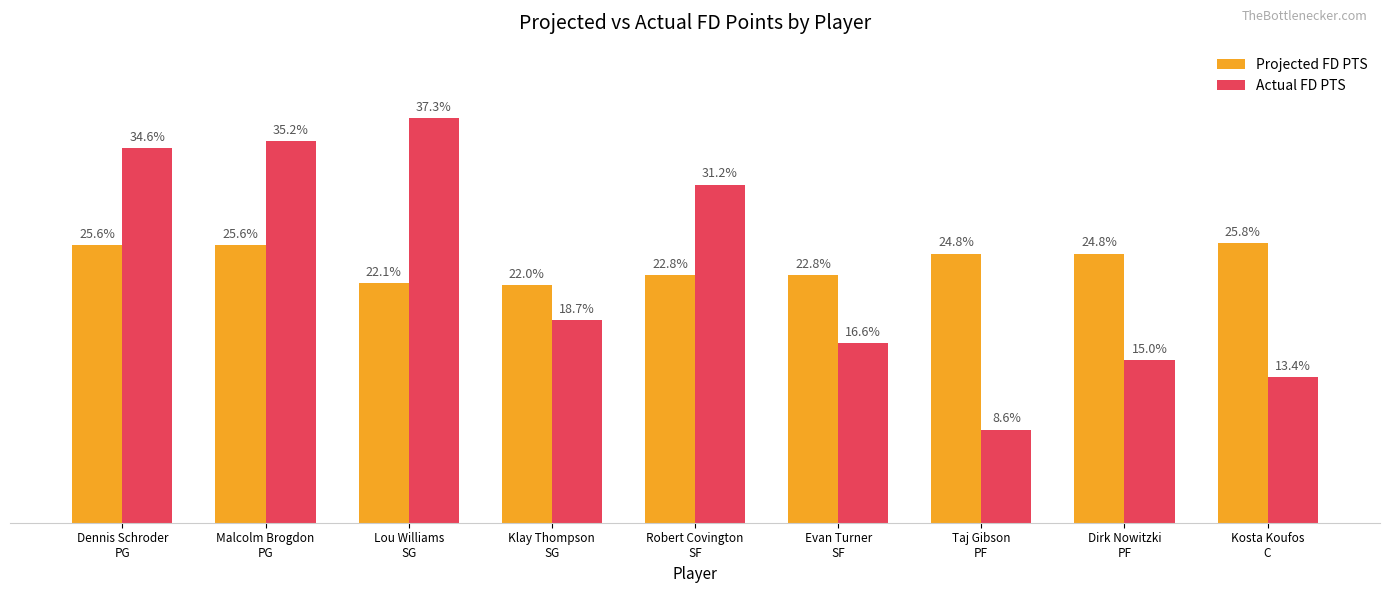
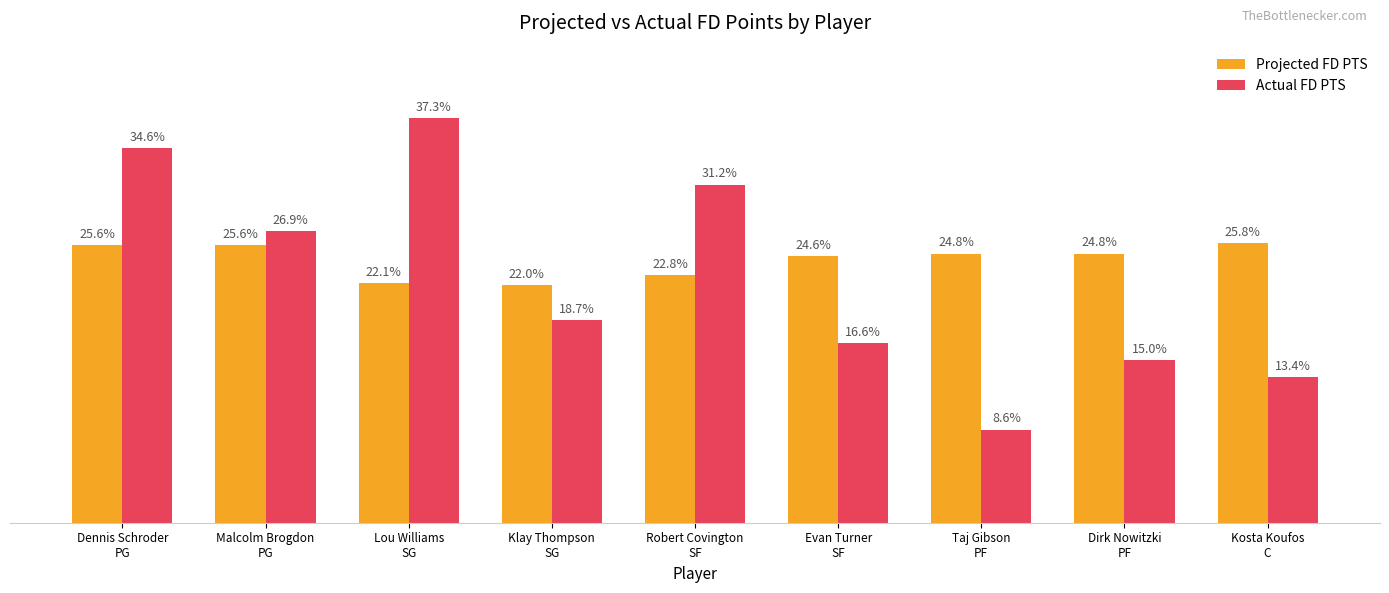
  {
    "Projected FD PTS": {
      "Dennis Schroder PG": "25.6%",
      "Malcolm Brogdon PG": "25.6%",
      "Lou Williams SG": "22.1%",
      "Klay Thompson SG": "22.0%",
      "Robert Covington SF": "22.8%",
-     "Evan Turner SF": "22.8%",
+     "Evan Turner SF": "24.6%",
      "Taj Gibson PF": "24.8%",
      "Dirk Nowitzki PF": "24.8%",
      "Kosta Koufos C": "25.8%"
    },
    "Actual FD PTS": {
      "Dennis Schroder PG": "34.6%",
-     "Malcolm Brogdon PG": "35.2%",
+     "Malcolm Brogdon PG": "26.9%",
      "Lou Williams SG": "37.3%",
      "Klay Thompson SG": "18.7%",
      "Robert Covington SF": "31.2%",
      "Evan Turner SF": "16.6%",
      "Taj Gibson PF": "8.6%",
      "Dirk Nowitzki PF": "15.0%",
      "Kosta Koufos C": "13.4%"
    }
  }
